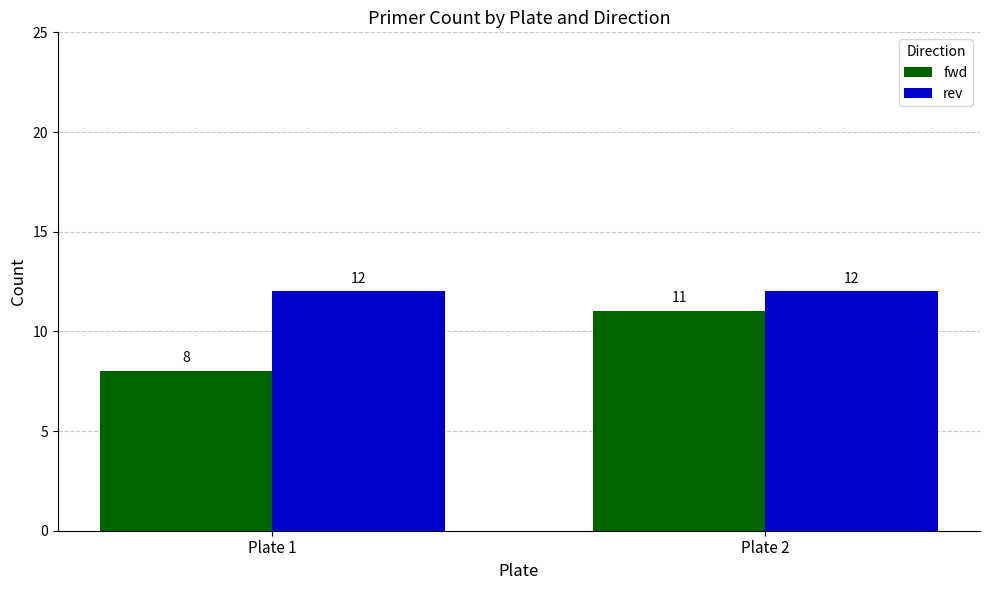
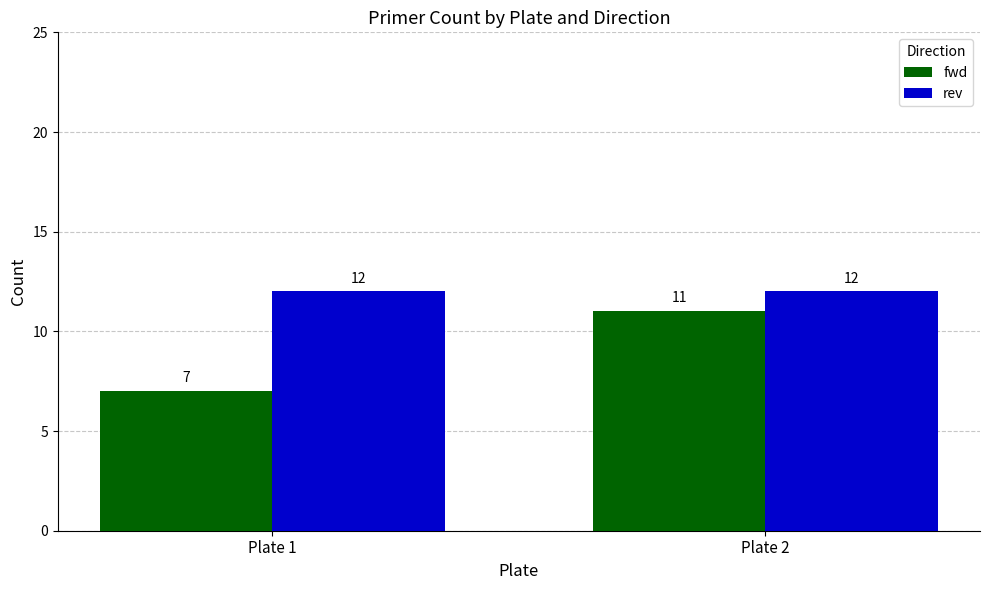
  {
    "fwd": {
-     "Plate 1": 8,
+     "Plate 1": 7,
      "Plate 2": 11
    },
    "rev": {
      "Plate 1": 12,
      "Plate 2": 12
    }
  }
